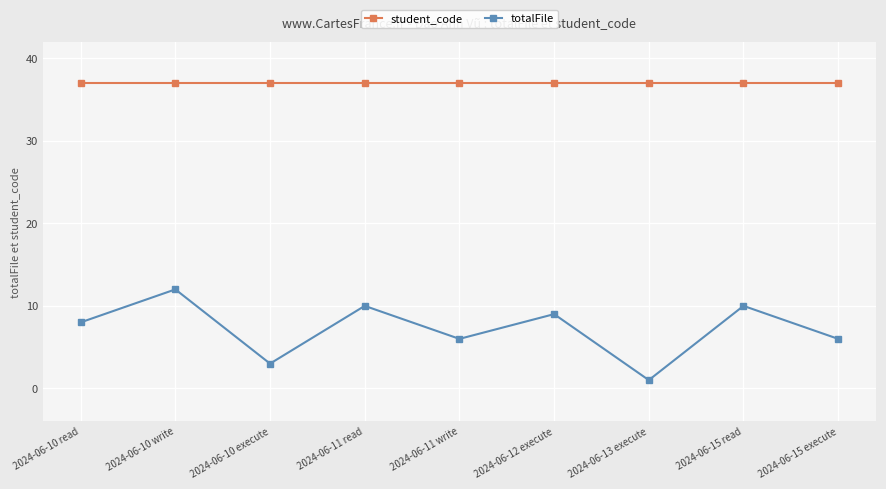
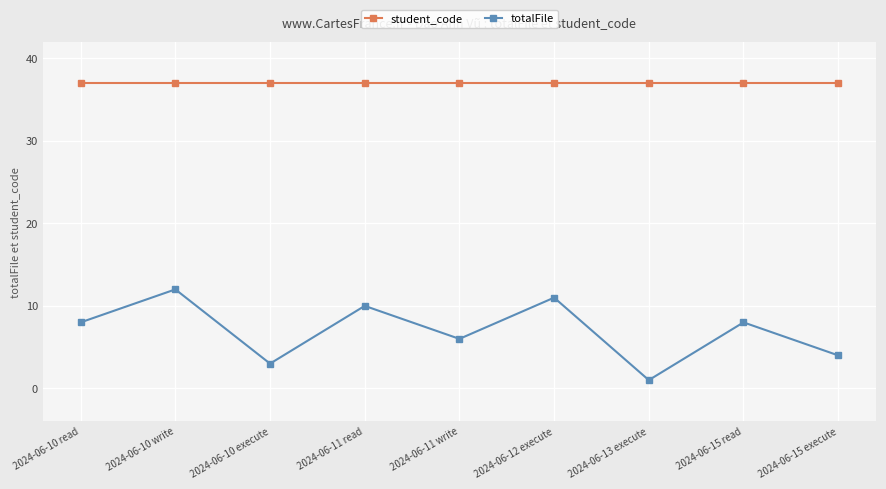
  {
    "student_code": {
      "2024-06-10 read": 37,
      "2024-06-10 write": 37,
      "2024-06-10 execute": 37,
      "2024-06-11 read": 37,
      "2024-06-11 write": 37,
      "2024-06-12 execute": 37,
      "2024-06-13 execute": 37,
      "2024-06-15 read": 37,
      "2024-06-15 execute": 37
    },
    "totalFile": {
      "2024-06-10 read": 8,
      "2024-06-10 write": 12,
      "2024-06-10 execute": 3,
      "2024-06-11 read": 10,
      "2024-06-11 write": 6,
-     "2024-06-12 execute": 9,
+     "2024-06-12 execute": 11,
      "2024-06-13 execute": 1,
-     "2024-06-15 read": 10,
-     "2024-06-15 execute": 6
+     "2024-06-15 read": 8,
+     "2024-06-15 execute": 4
    }
  }
